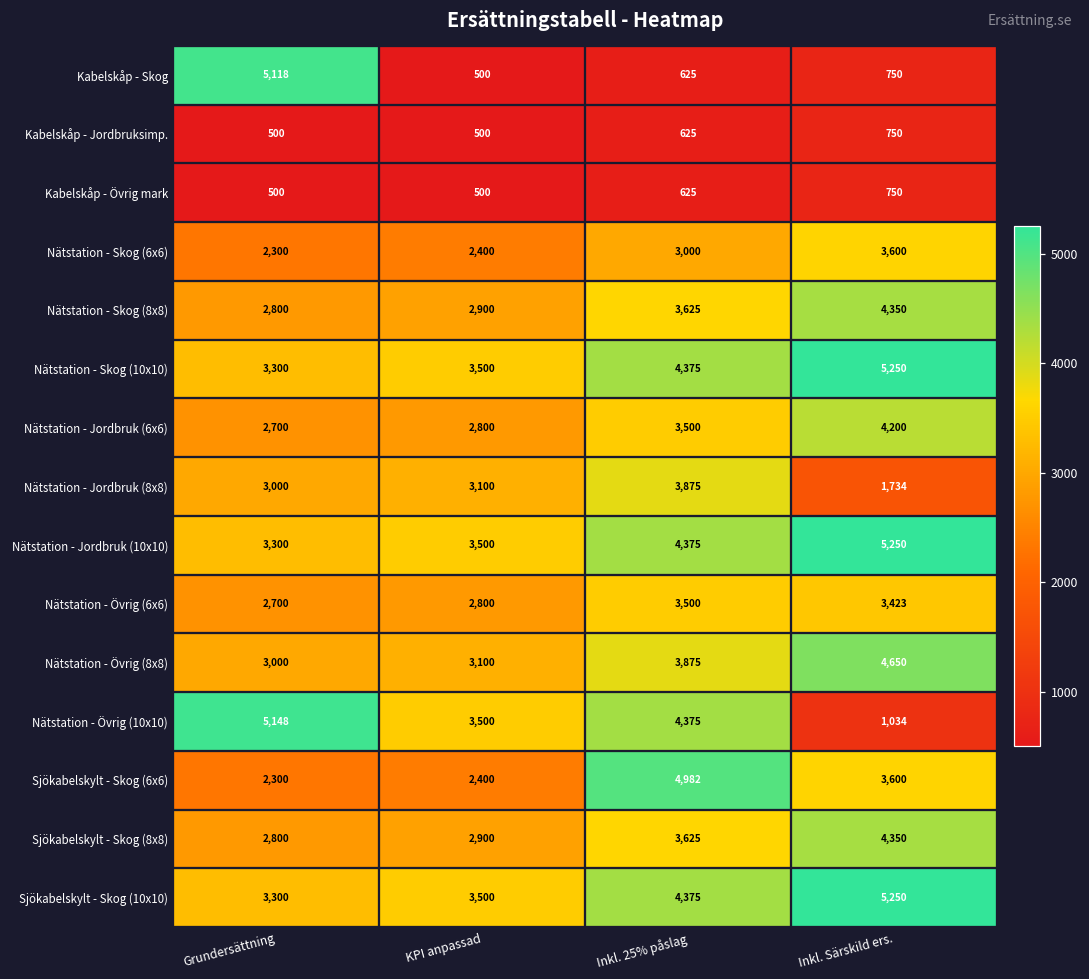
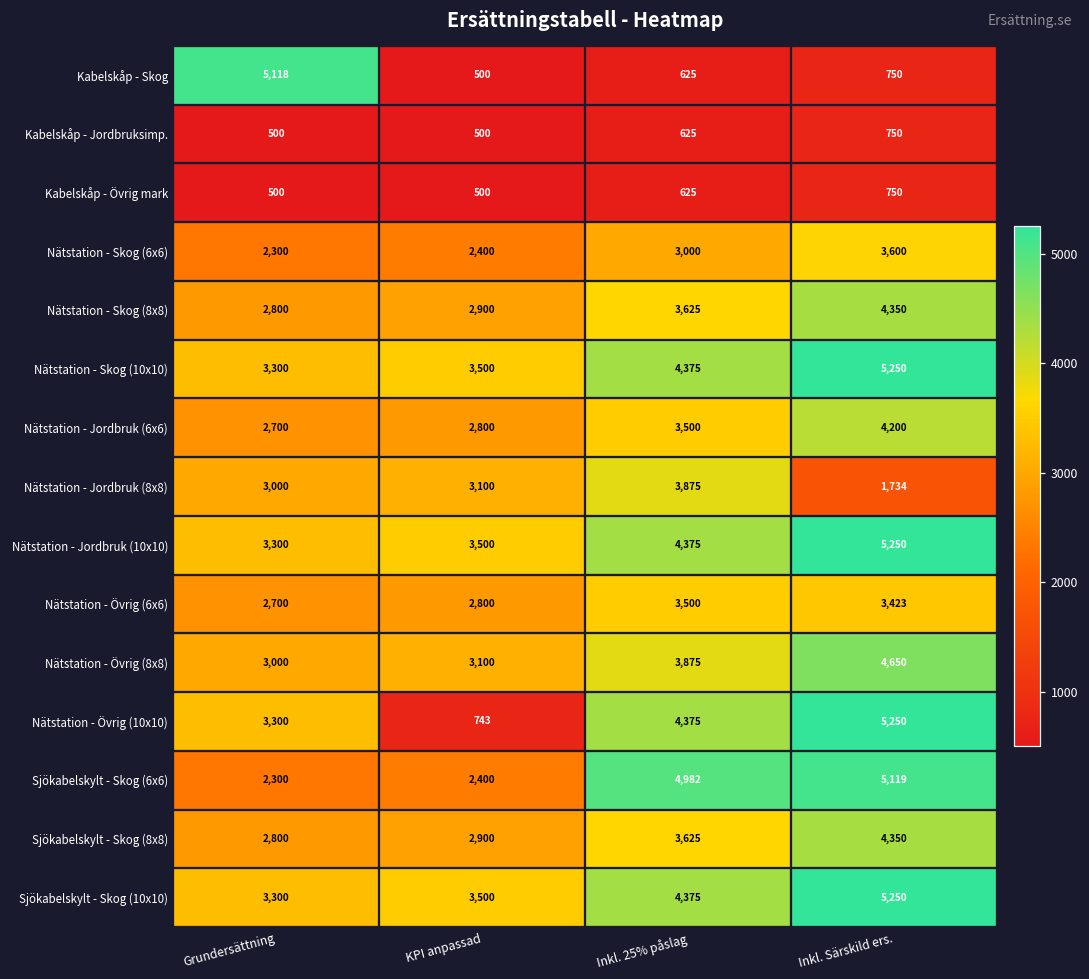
  {
    "Kabelskåp - Skog": {
      "Grundersättning": "5,118",
      "KPI anpassad": "500",
      "Inkl. 25% påslag": "625",
      "Inkl. Särskild ers.": "750"
    },
    "Kabelskåp - Jordbruksimp.": {
      "Grundersättning": "500",
      "KPI anpassad": "500",
      "Inkl. 25% påslag": "625",
      "Inkl. Särskild ers.": "750"
    },
    "Kabelskåp - Övrig mark": {
      "Grundersättning": "500",
      "KPI anpassad": "500",
      "Inkl. 25% påslag": "625",
      "Inkl. Särskild ers.": "750"
    },
    "Nätstation - Skog (6x6)": {
      "Grundersättning": "2,300",
      "KPI anpassad": "2,400",
      "Inkl. 25% påslag": "3,000",
      "Inkl. Särskild ers.": "3,600"
    },
    "Nätstation - Skog (8x8)": {
      "Grundersättning": "2,800",
      "KPI anpassad": "2,900",
      "Inkl. 25% påslag": "3,625",
      "Inkl. Särskild ers.": "4,350"
    },
    "Nätstation - Skog (10x10)": {
      "Grundersättning": "3,300",
      "KPI anpassad": "3,500",
      "Inkl. 25% påslag": "4,375",
      "Inkl. Särskild ers.": "5,250"
    },
    "Nätstation - Jordbruk (6x6)": {
      "Grundersättning": "2,700",
      "KPI anpassad": "2,800",
      "Inkl. 25% påslag": "3,500",
      "Inkl. Särskild ers.": "4,200"
    },
    "Nätstation - Jordbruk (8x8)": {
      "Grundersättning": "3,000",
      "KPI anpassad": "3,100",
      "Inkl. 25% påslag": "3,875",
      "Inkl. Särskild ers.": "1,734"
    },
    "Nätstation - Jordbruk (10x10)": {
      "Grundersättning": "3,300",
      "KPI anpassad": "3,500",
      "Inkl. 25% påslag": "4,375",
      "Inkl. Särskild ers.": "5,250"
    },
    "Nätstation - Övrig (6x6)": {
      "Grundersättning": "2,700",
      "KPI anpassad": "2,800",
      "Inkl. 25% påslag": "3,500",
      "Inkl. Särskild ers.": "3,423"
    },
    "Nätstation - Övrig (8x8)": {
      "Grundersättning": "3,000",
      "KPI anpassad": "3,100",
      "Inkl. 25% påslag": "3,875",
      "Inkl. Särskild ers.": "4,650"
    },
    "Nätstation - Övrig (10x10)": {
-     "Grundersättning": "5,148",
-     "KPI anpassad": "3,500",
+     "Grundersättning": "3,300",
+     "KPI anpassad": "743",
      "Inkl. 25% påslag": "4,375",
-     "Inkl. Särskild ers.": "1,034"
+     "Inkl. Särskild ers.": "5,250"
    },
    "Sjökabelskylt - Skog (6x6)": {
      "Grundersättning": "2,300",
      "KPI anpassad": "2,400",
      "Inkl. 25% påslag": "4,982",
-     "Inkl. Särskild ers.": "3,600"
+     "Inkl. Särskild ers.": "5,119"
    },
    "Sjökabelskylt - Skog (8x8)": {
      "Grundersättning": "2,800",
      "KPI anpassad": "2,900",
      "Inkl. 25% påslag": "3,625",
      "Inkl. Särskild ers.": "4,350"
    },
    "Sjökabelskylt - Skog (10x10)": {
      "Grundersättning": "3,300",
      "KPI anpassad": "3,500",
      "Inkl. 25% påslag": "4,375",
      "Inkl. Särskild ers.": "5,250"
    }
  }
